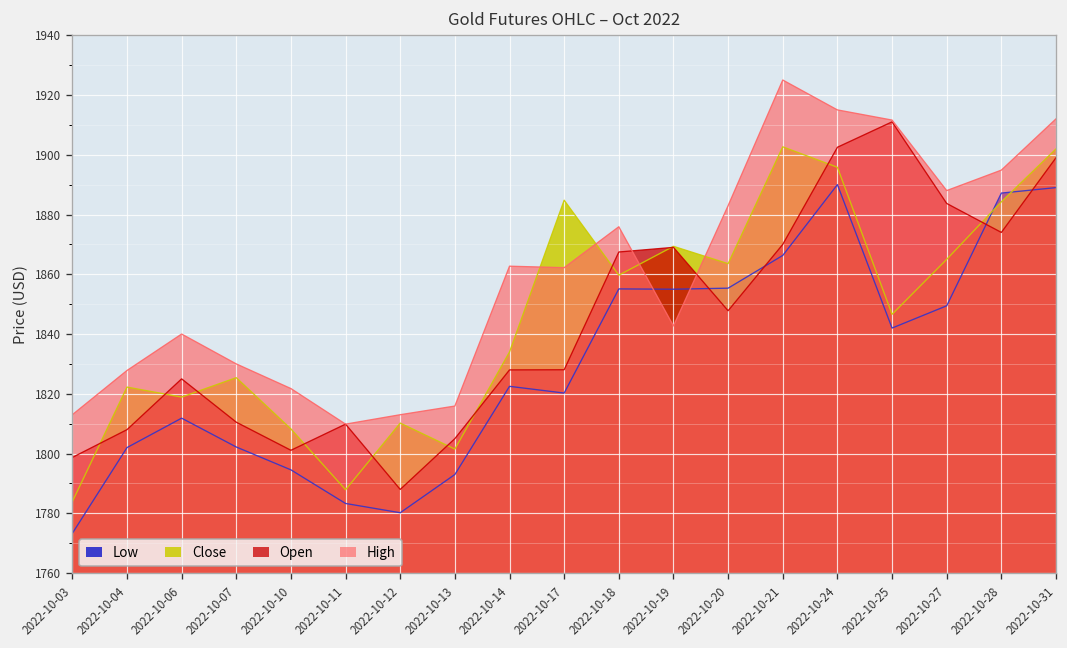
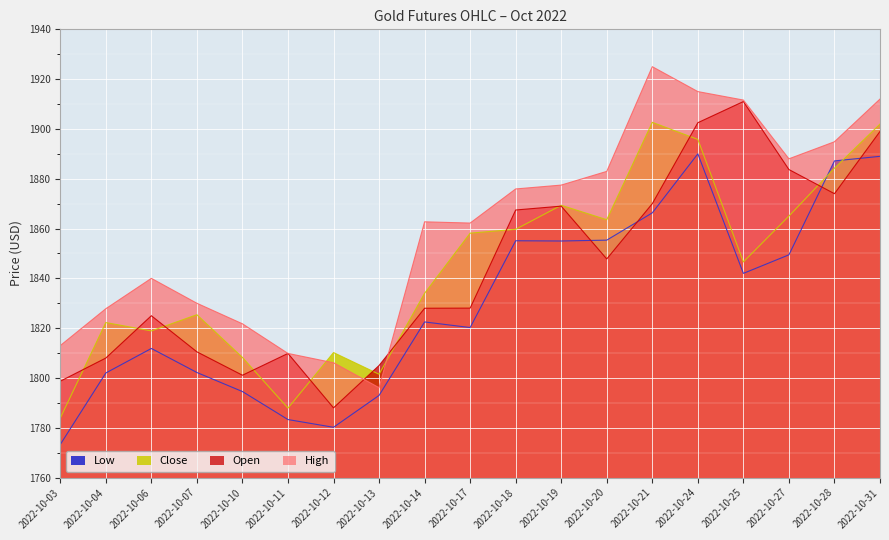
  {
    "Low": {
      "2022-10-03": 1773,
      "2022-10-04": 1802,
      "2022-10-06": 1812,
      "2022-10-07": 1802,
      "2022-10-10": 1795,
      "2022-10-11": 1783,
      "2022-10-12": 1780,
      "2022-10-13": 1793,
      "2022-10-14": 1823,
      "2022-10-17": 1820,
      "2022-10-18": 1855,
      "2022-10-19": 1855,
      "2022-10-20": 1855,
      "2022-10-21": 1866,
      "2022-10-24": 1890,
      "2022-10-25": 1842,
      "2022-10-27": 1849,
      "2022-10-28": 1887,
      "2022-10-31": 1889
    },
    "Close": {
      "2022-10-03": 1784,
      "2022-10-04": 1822,
      "2022-10-06": 1819,
      "2022-10-07": 1825,
      "2022-10-10": 1808,
      "2022-10-11": 1788,
      "2022-10-12": 1810,
      "2022-10-13": 1802,
      "2022-10-14": 1834,
-     "2022-10-17": 1885,
+     "2022-10-17": 1858,
      "2022-10-18": 1860,
      "2022-10-20": 1864,
      "2022-10-21": 1903,
      "2022-10-24": 1896,
      "2022-10-25": 1847,
      "2022-10-27": 1865,
      "2022-10-28": 1884,
      "2022-10-31": 1902
    },
    "Open": {
      "2022-10-03": 1799,
      "2022-10-04": 1808,
      "2022-10-06": 1825,
      "2022-10-07": 1811,
      "2022-10-10": 1801,
      "2022-10-12": 1788,
      "2022-10-13": 1805,
      "2022-10-14": 1828,
      "2022-10-17": 1828,
      "2022-10-18": 1867,
      "2022-10-20": 1848,
      "2022-10-21": 1870,
      "2022-10-24": 1903,
      "2022-10-27": 1884,
      "2022-10-28": 1874,
      "2022-10-31": 1899
    },
    "High": {
      "2022-10-03": 1813,
      "2022-10-04": 1828,
      "2022-10-06": 1840,
      "2022-10-07": 1830,
      "2022-10-10": 1822,
-     "2022-10-12": 1813,
-     "2022-10-13": 1816,
+     "2022-10-12": 1806,
+     "2022-10-13": 1796,
      "2022-10-14": 1863,
      "2022-10-17": 1862,
      "2022-10-18": 1876,
-     "2022-10-19": 1843,
+     "2022-10-19": 1877,
      "2022-10-20": 1883,
      "2022-10-21": 1925,
      "2022-10-24": 1915,
      "2022-10-27": 1888,
      "2022-10-28": 1895,
      "2022-10-31": 1912
    }
  }
